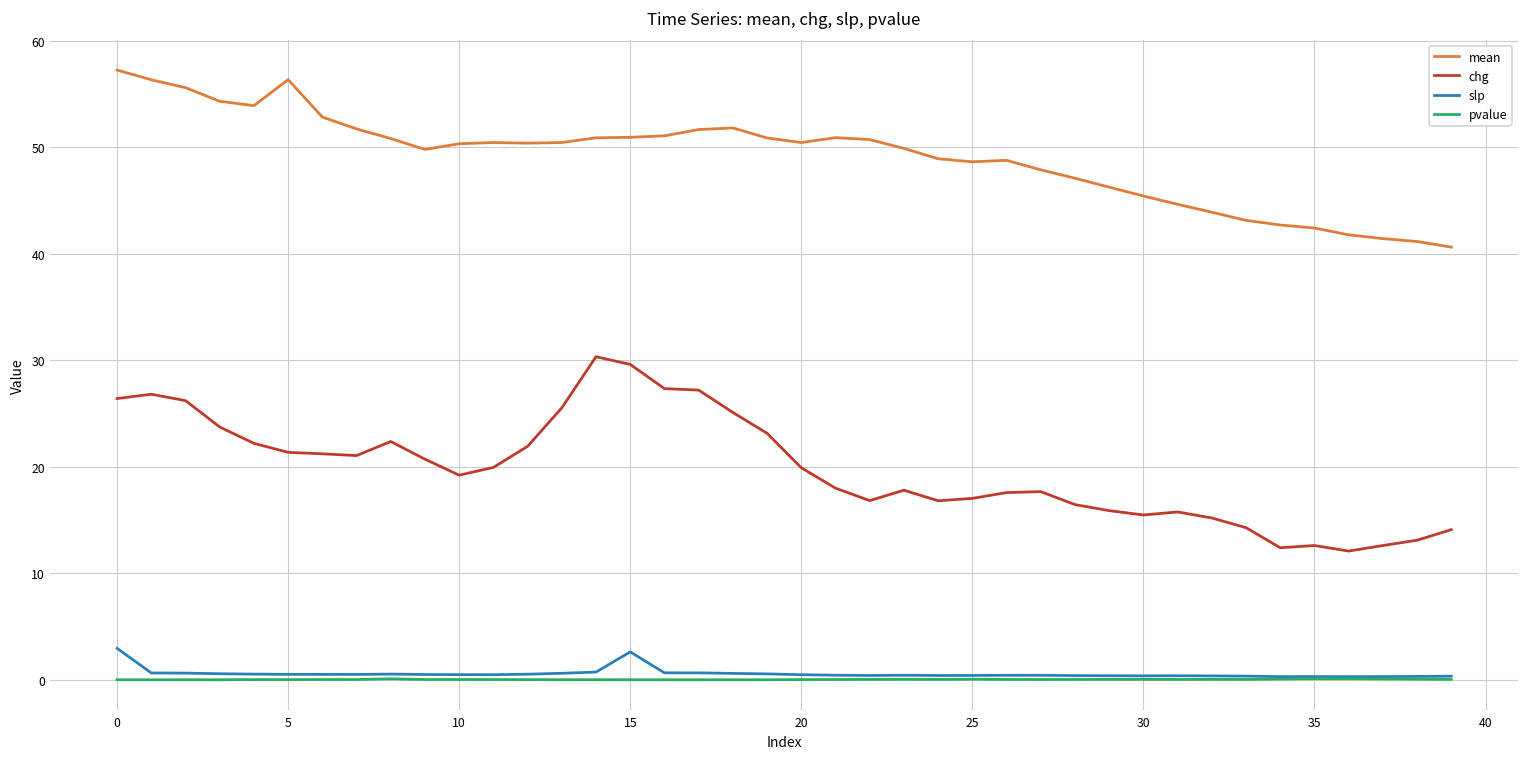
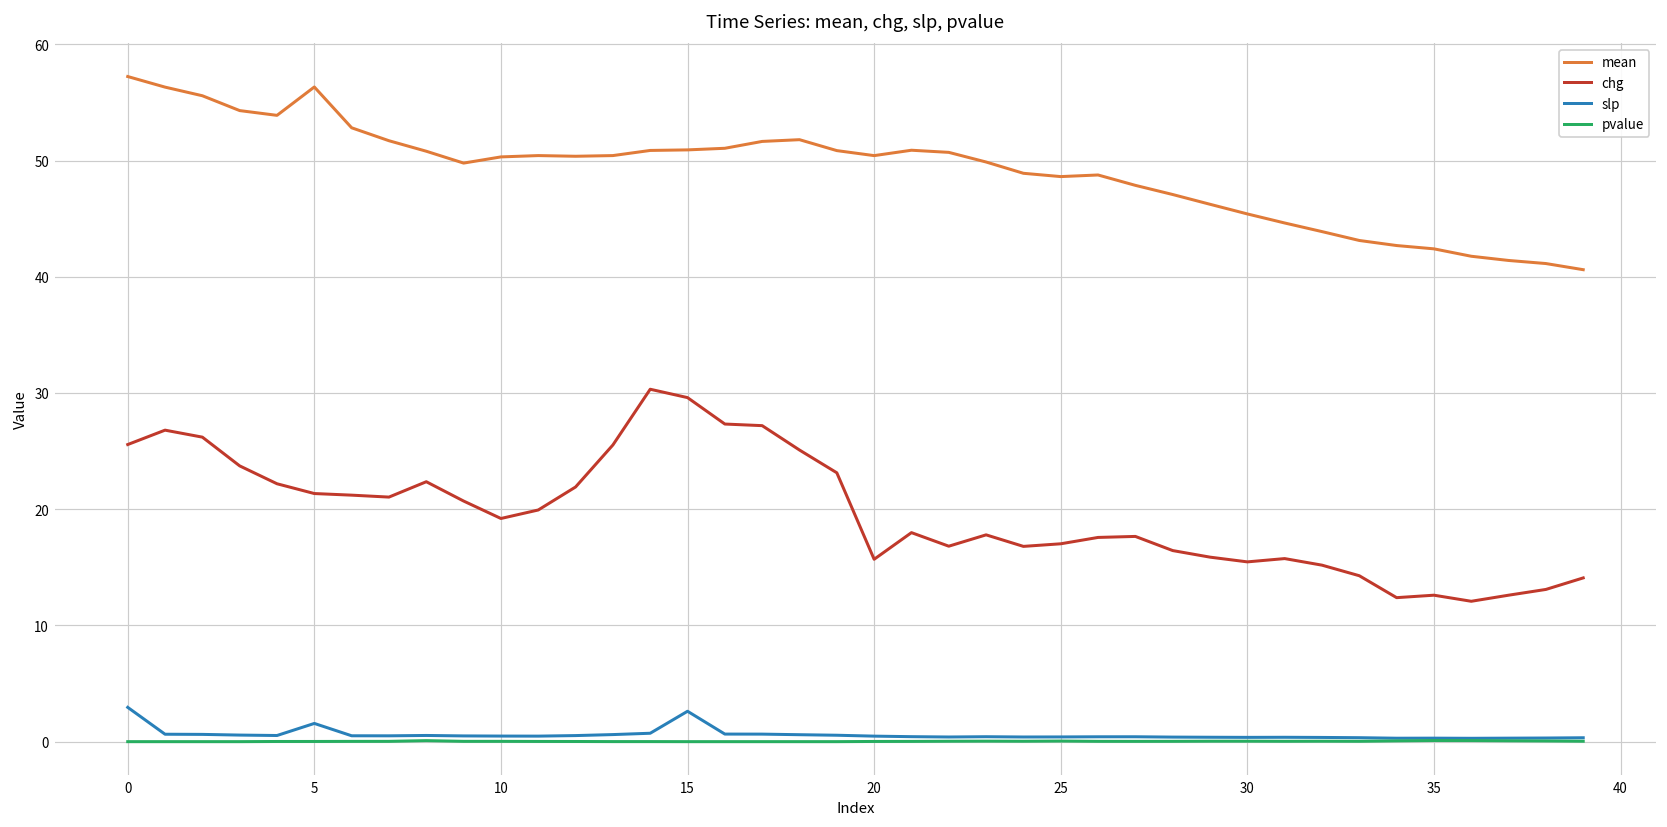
  {
    "mean": {
      "0": 57,
      "5": 56,
      "10": 50,
      "15": 51,
      "20": 50,
      "25": 49,
      "30": 45,
      "35": 42
    },
    "chg": {
-     "0": 26.4,
+     "0": 25.6,
      "5": 21,
      "10": 19,
      "15": 30,
-     "20": 20,
+     "20": 16,
      "25": 17,
      "30": 15,
      "35": 13
    },
    "slp": {
      "0": 3,
-     "5": 1,
+     "5": 2,
      "10": 0,
      "15": 3,
      "20": 0,
      "25": 0,
      "30": 0
    },
    "pvalue": {
      "0": 0,
      "5": 0,
      "10": 0,
      "15": 0,
      "20": 0,
      "25": 0,
      "30": 0
    }
  }
